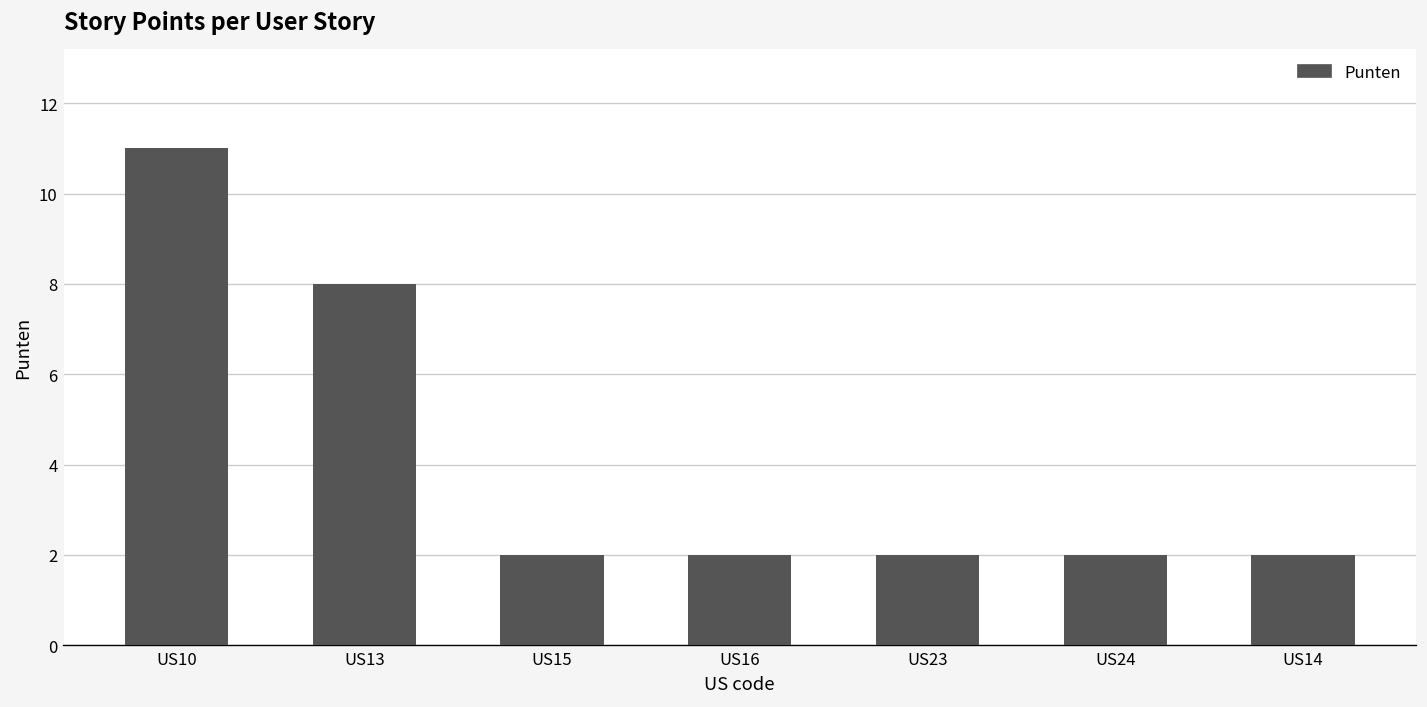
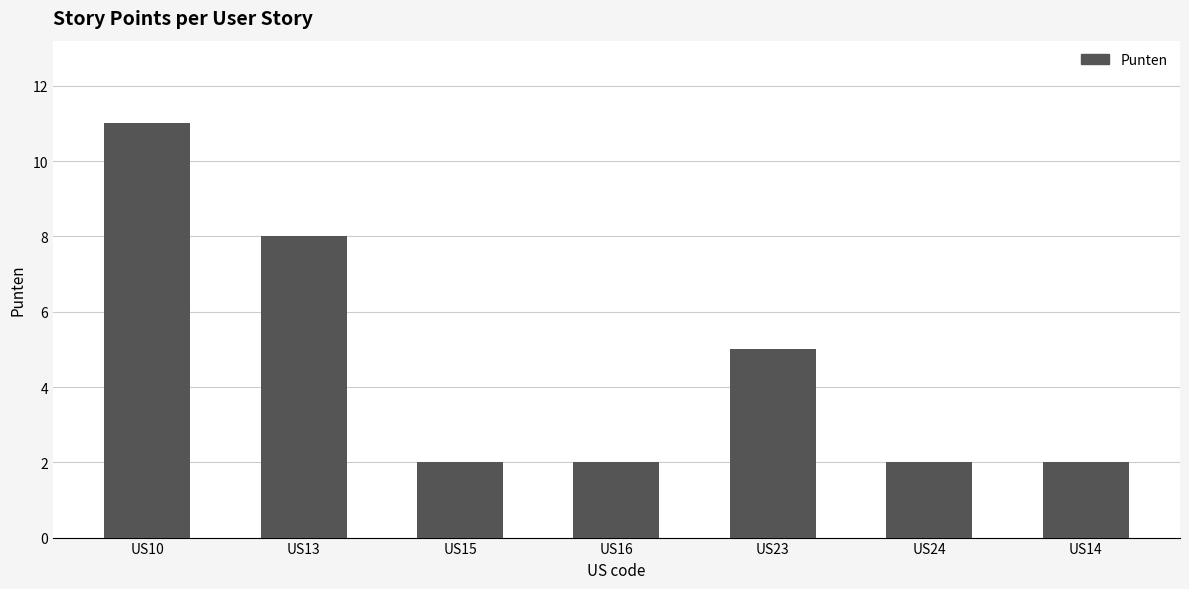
  {
    "US10": 11,
    "US13": 8,
    "US15": 2,
    "US16": 2,
-   "US23": 2,
+   "US23": 5,
    "US24": 2,
    "US14": 2
  }
